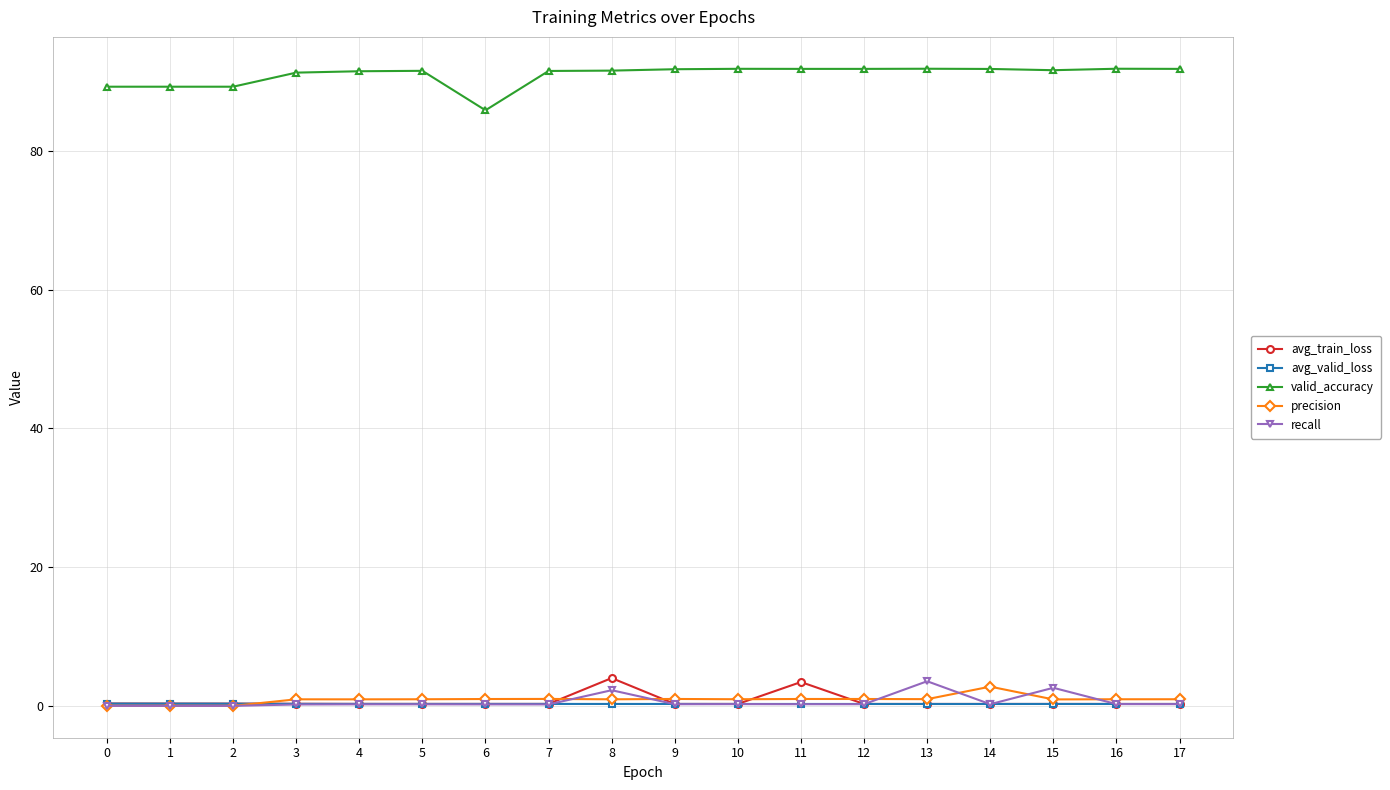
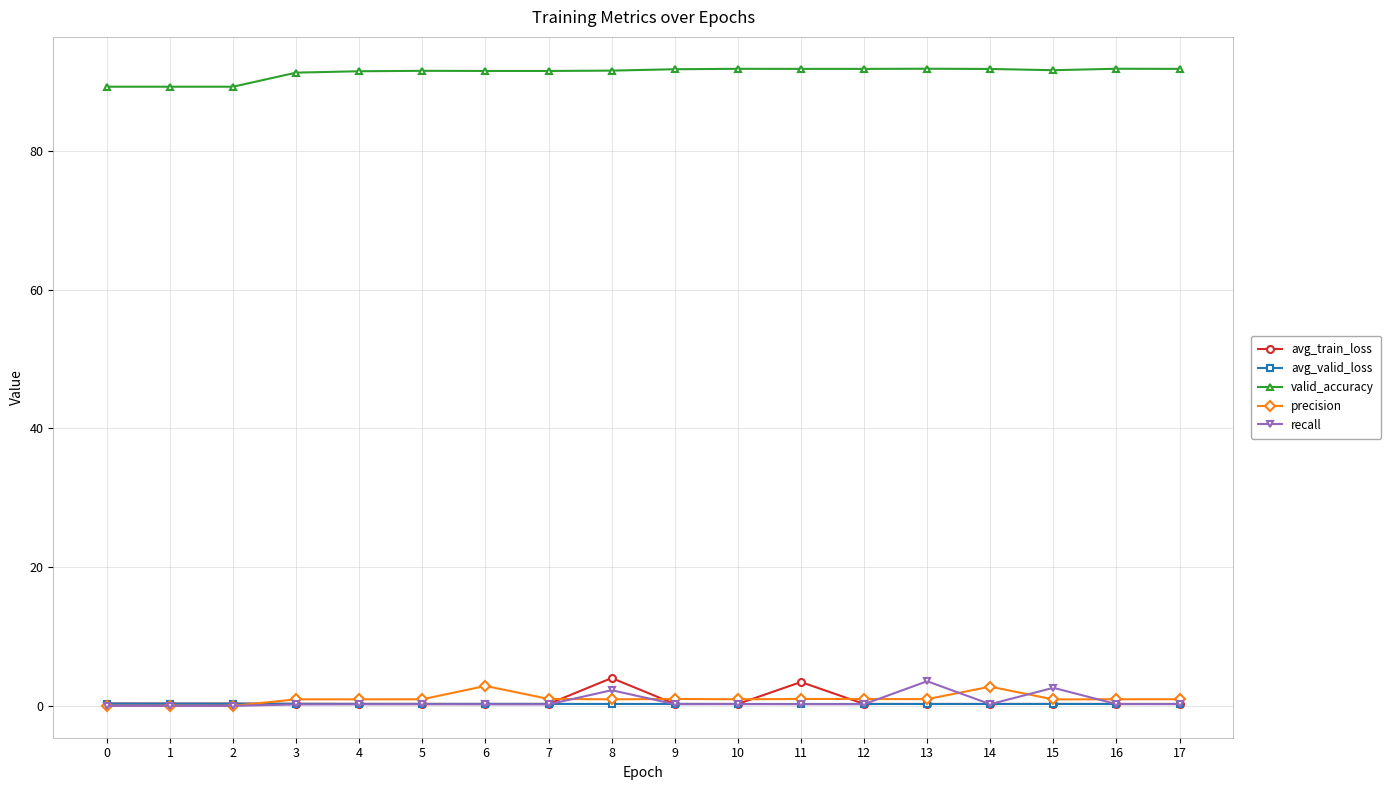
  {
    "avg_train_loss": {
      "8": 4,
      "11": 3
    },
    "avg_valid_loss": {
      "8": 0
    },
    "valid_accuracy": {
      "0": 89,
      "1": 89,
      "2": 89,
      "3": 91,
      "4": 92,
      "5": 92,
-     "6": 86,
+     "6": 92,
      "7": 92,
      "8": 92,
      "9": 92,
      "10": 92,
      "11": 92,
      "12": 92,
      "13": 92,
      "14": 92,
      "15": 92,
      "16": 92,
      "17": 92
    },
    "precision": {
      "3": 1,
      "4": 1,
      "5": 1,
-     "6": 1,
+     "6": 3,
      "7": 1,
      "8": 1,
      "9": 1,
      "10": 1,
      "11": 1,
      "12": 1,
      "13": 1,
      "14": 3,
      "15": 1,
      "16": 1,
      "17": 1
    },
    "recall": {
      "8": 2,
      "13": 4,
      "15": 3
    }
  }
